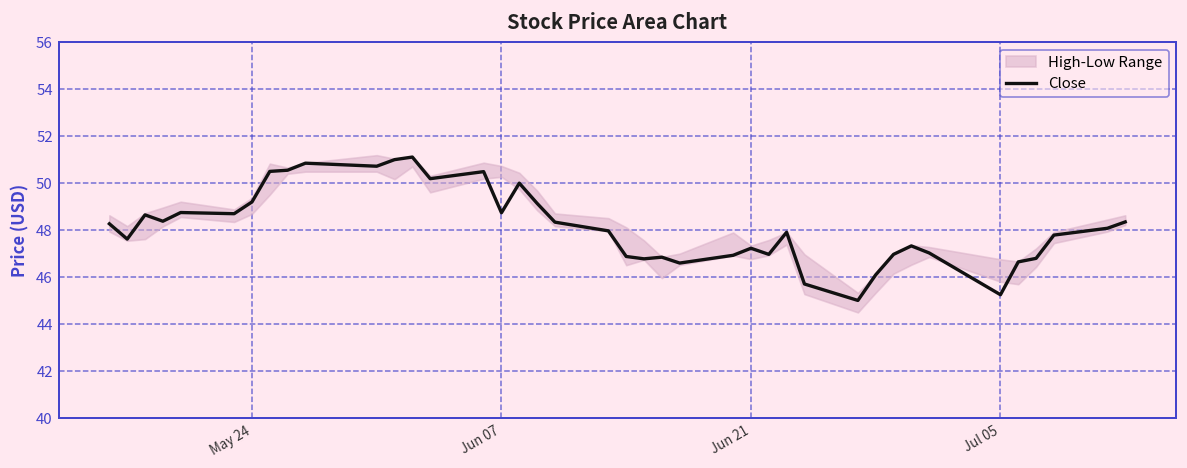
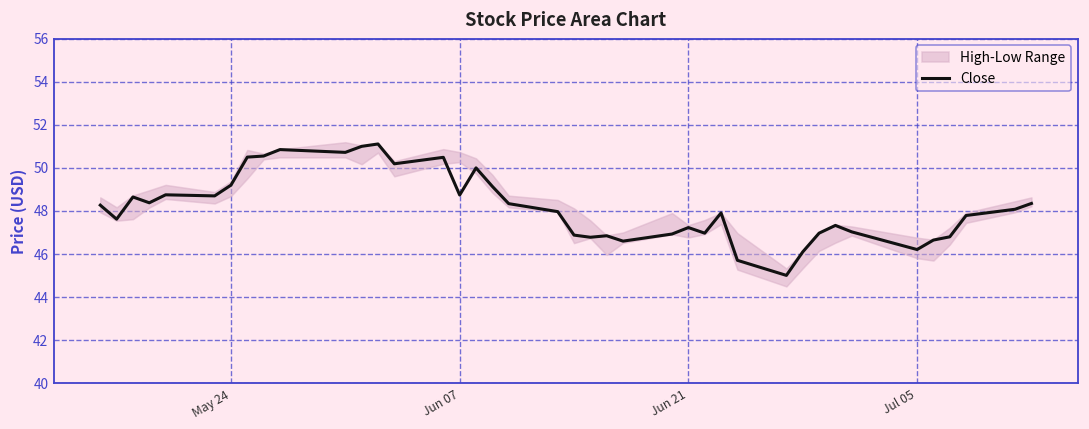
  {
    "Close": {
      "May 24": 49.2,
      "Jun 07": 48.7,
-     "Jul 05": 45.3
+     "Jul 05": 46.2
    }
  }
